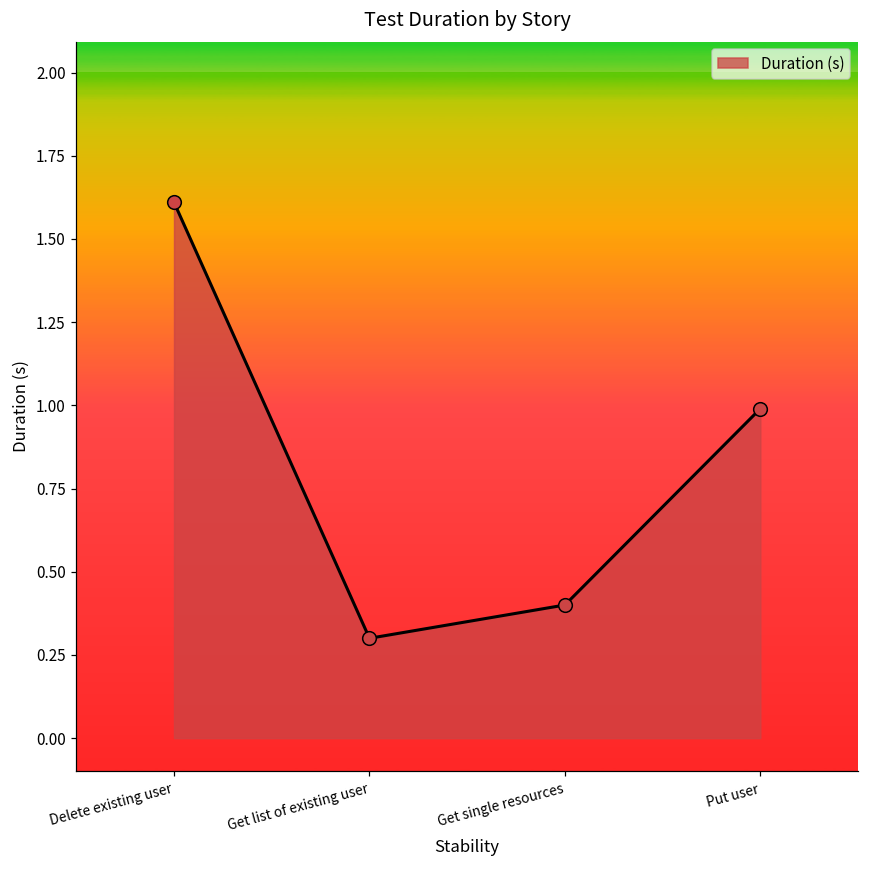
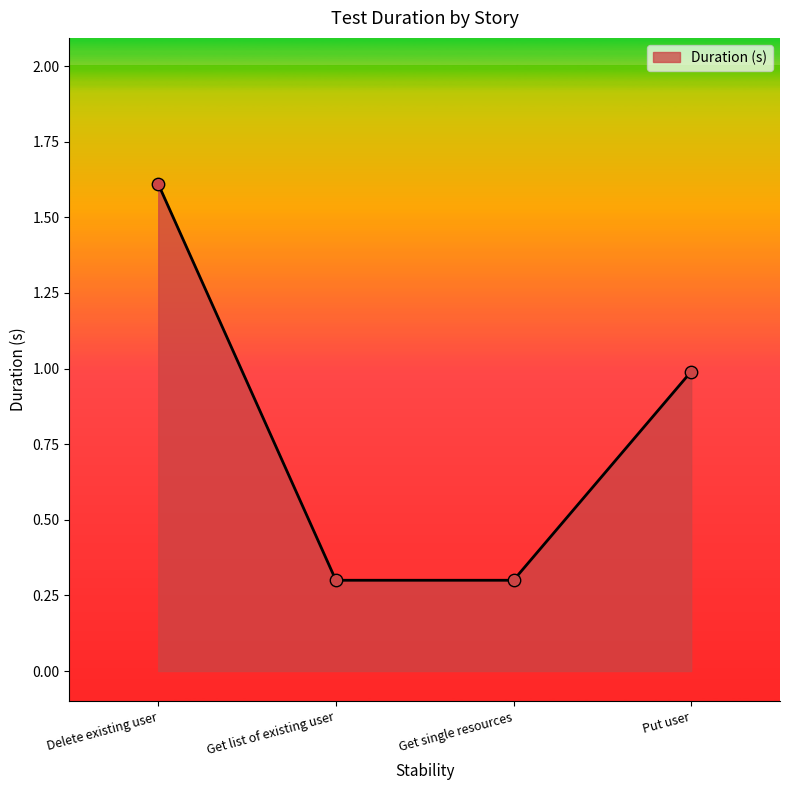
  {
    "Delete existing user": 1.61,
    "Get list of existing user": 0.3,
-   "Get single resources": 0.4,
+   "Get single resources": 0.3,
    "Put user": 0.99
  }
